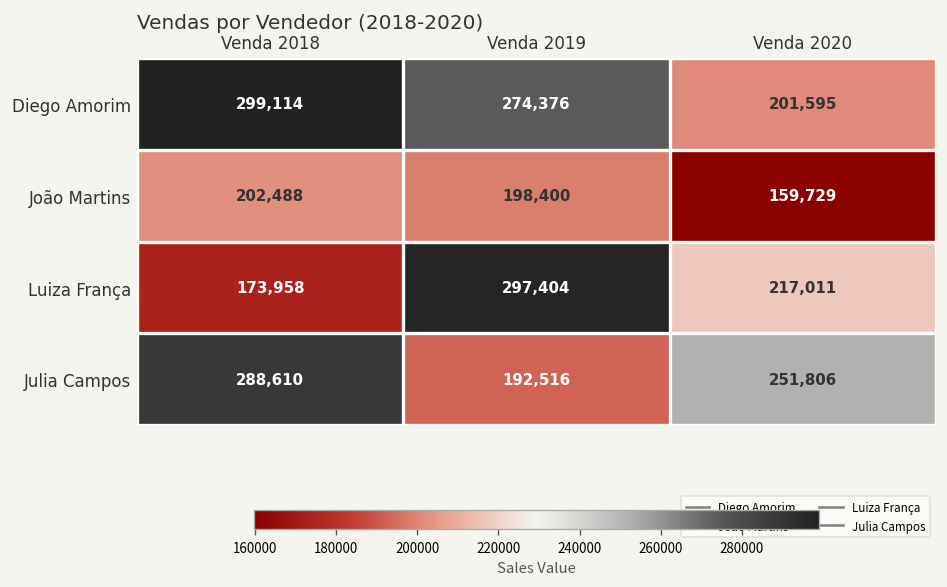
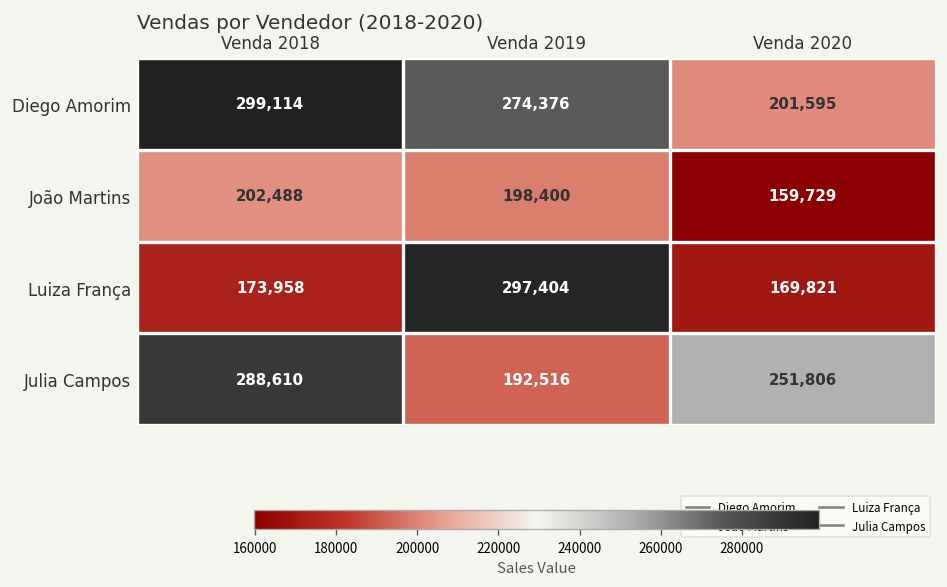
  {
    "Diego Amorim": {
      "Venda 2018": "299,114",
      "Venda 2019": "274,376",
      "Venda 2020": "201,595"
    },
    "João Martins": {
      "Venda 2018": "202,488",
      "Venda 2019": "198,400",
      "Venda 2020": "159,729"
    },
    "Luiza França": {
      "Venda 2018": "173,958",
      "Venda 2019": "297,404",
-     "Venda 2020": "217,011"
+     "Venda 2020": "169,821"
    },
    "Julia Campos": {
      "Venda 2018": "288,610",
      "Venda 2019": "192,516",
      "Venda 2020": "251,806"
    }
  }
